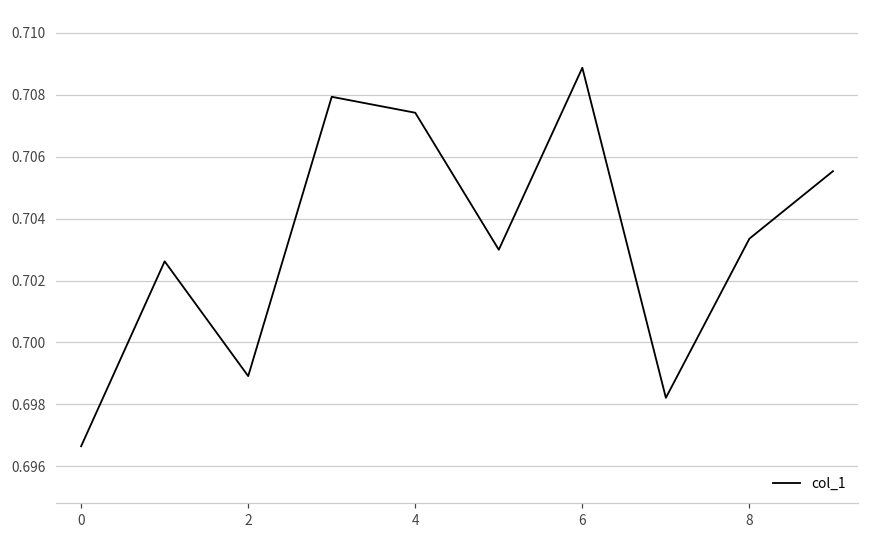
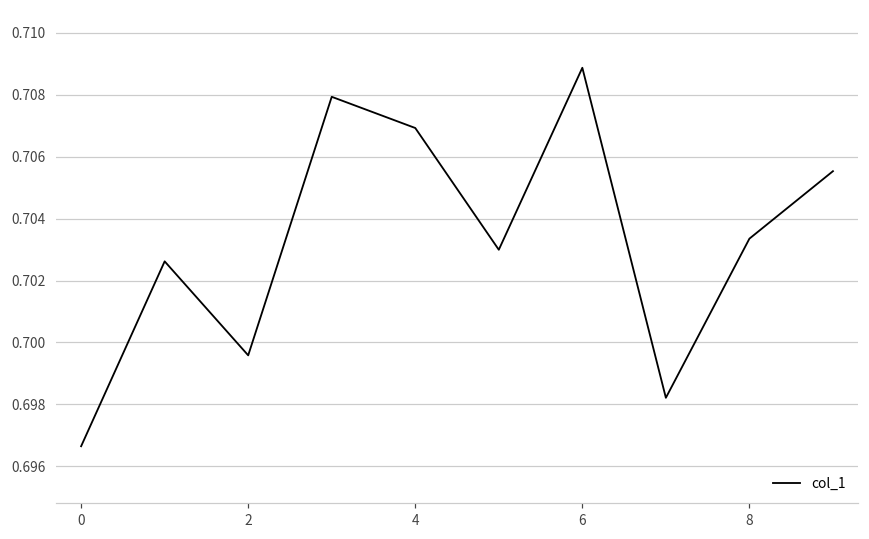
  {
    "0": 0.6966,
-   "2": 0.6989,
-   "4": 0.7074,
+   "2": 0.6996,
+   "4": 0.7069,
    "6": 0.7089,
    "8": 0.7034
  }
